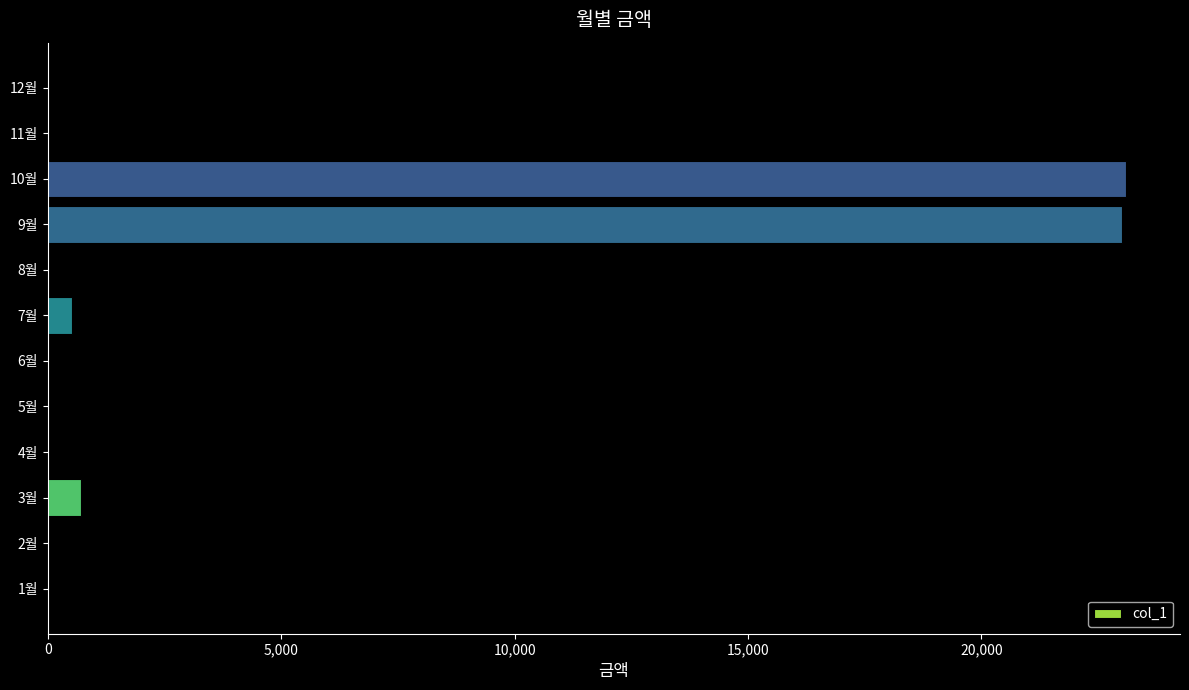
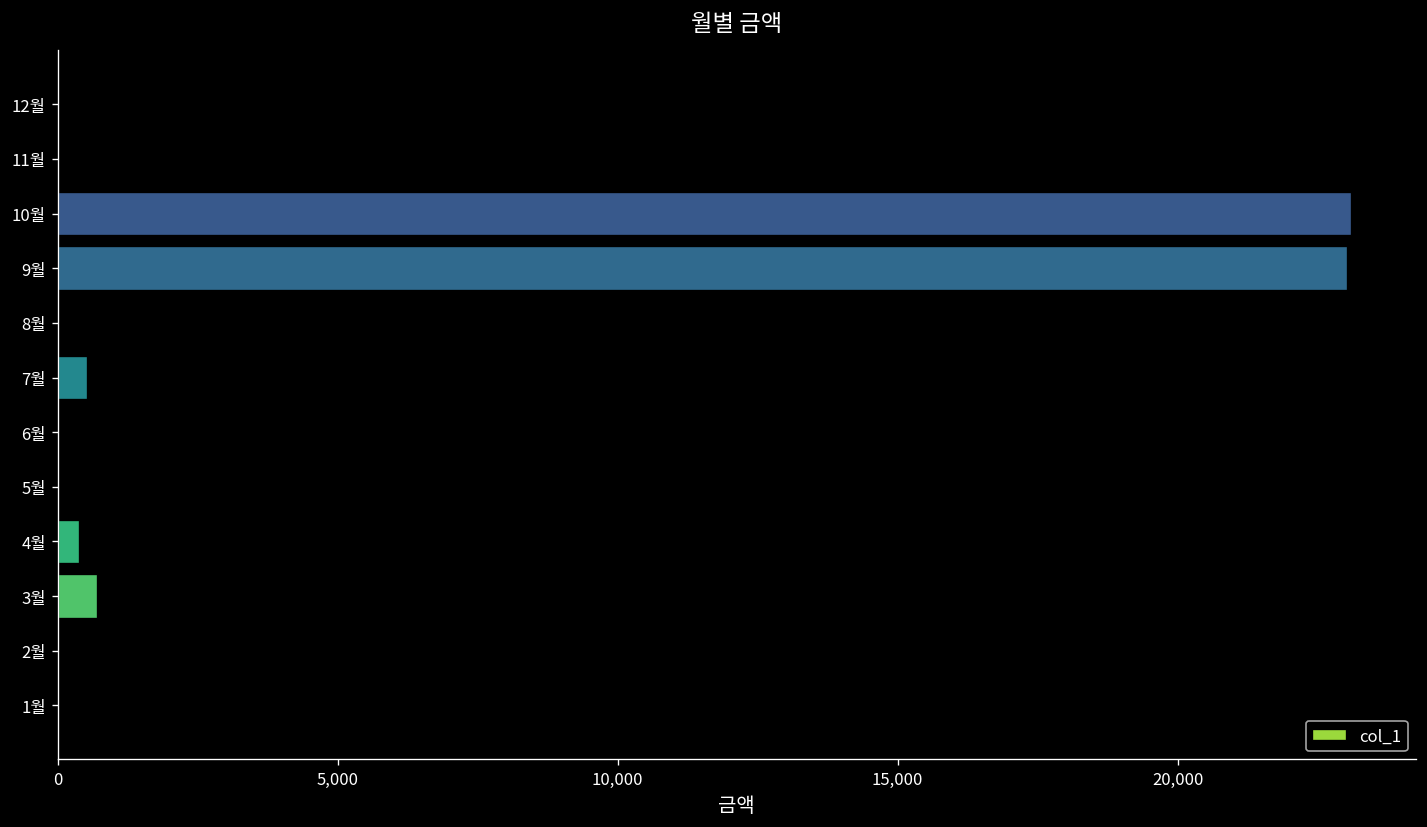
  {
    "12월": "0",
    "11월": "0",
    "10월": "23,100",
    "9월": "23,000",
    "8월": "0",
    "7월": "500",
    "6월": "0",
    "5월": "0",
-   "4월": "0",
+   "4월": "400",
    "3월": "700",
    "2월": "0",
    "1월": "0"
  }
